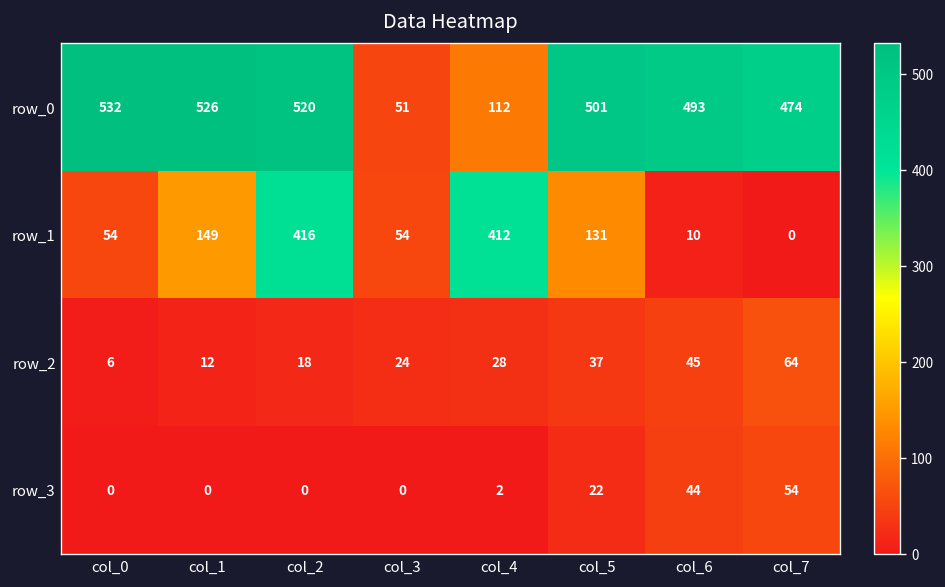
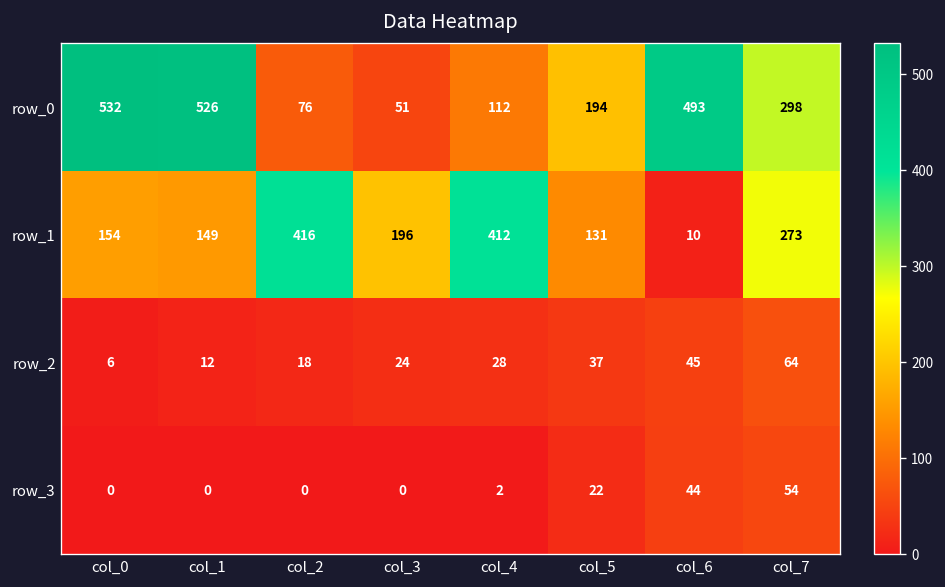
  {
    "row_0": {
      "col_0": 532,
      "col_1": 526,
-     "col_2": 520,
+     "col_2": 76,
      "col_3": 51,
      "col_4": 112,
-     "col_5": 501,
+     "col_5": 194,
      "col_6": 493,
-     "col_7": 474
+     "col_7": 298
    },
    "row_1": {
-     "col_0": 54,
+     "col_0": 154,
      "col_1": 149,
      "col_2": 416,
-     "col_3": 54,
+     "col_3": 196,
      "col_4": 412,
      "col_5": 131,
      "col_6": 10,
-     "col_7": 0
+     "col_7": 273
    },
    "row_2": {
      "col_0": 6,
      "col_1": 12,
      "col_2": 18,
      "col_3": 24,
      "col_4": 28,
      "col_5": 37,
      "col_6": 45,
      "col_7": 64
    },
    "row_3": {
      "col_0": 0,
      "col_1": 0,
      "col_2": 0,
      "col_3": 0,
      "col_4": 2,
      "col_5": 22,
      "col_6": 44,
      "col_7": 54
    }
  }
